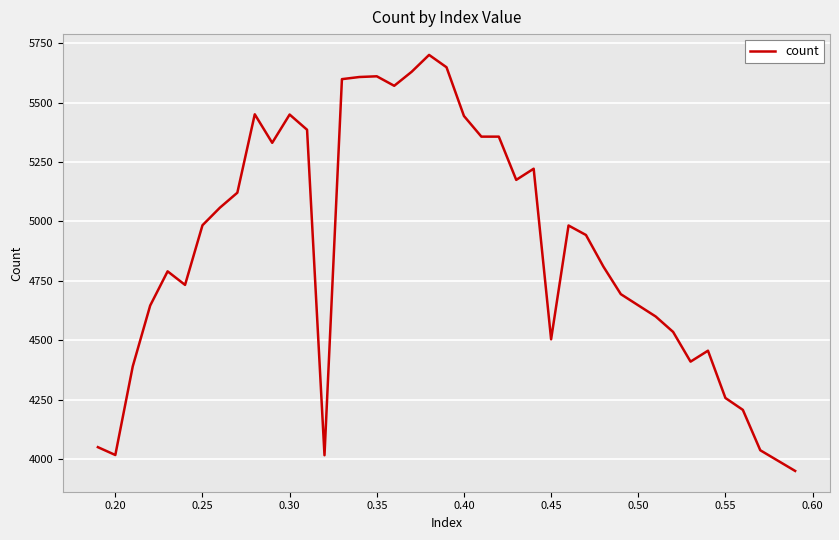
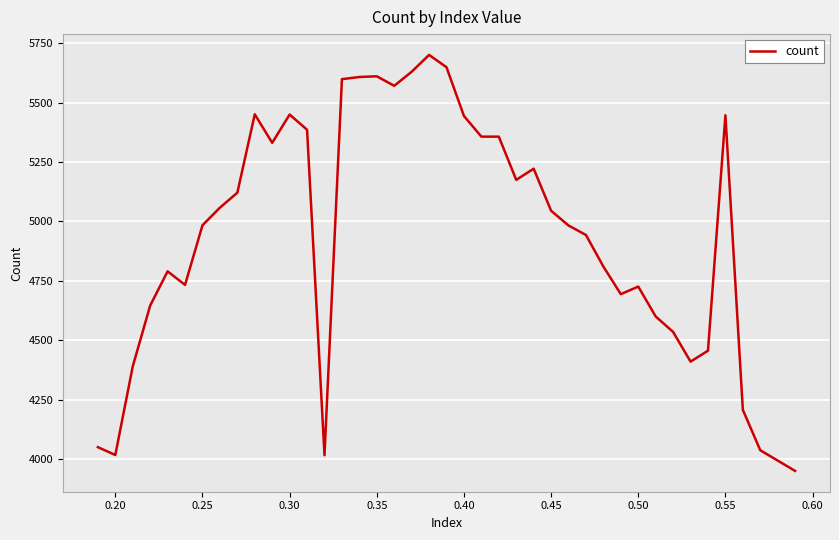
  {
    "0.20": 4020,
    "0.25": 4980,
    "0.30": 5450,
    "0.35": 5610,
    "0.40": 5440,
-   "0.45": 4500,
-   "0.50": 4650,
-   "0.55": 4260
+   "0.45": 5050,
+   "0.50": 4730,
+   "0.55": 5450
  }
